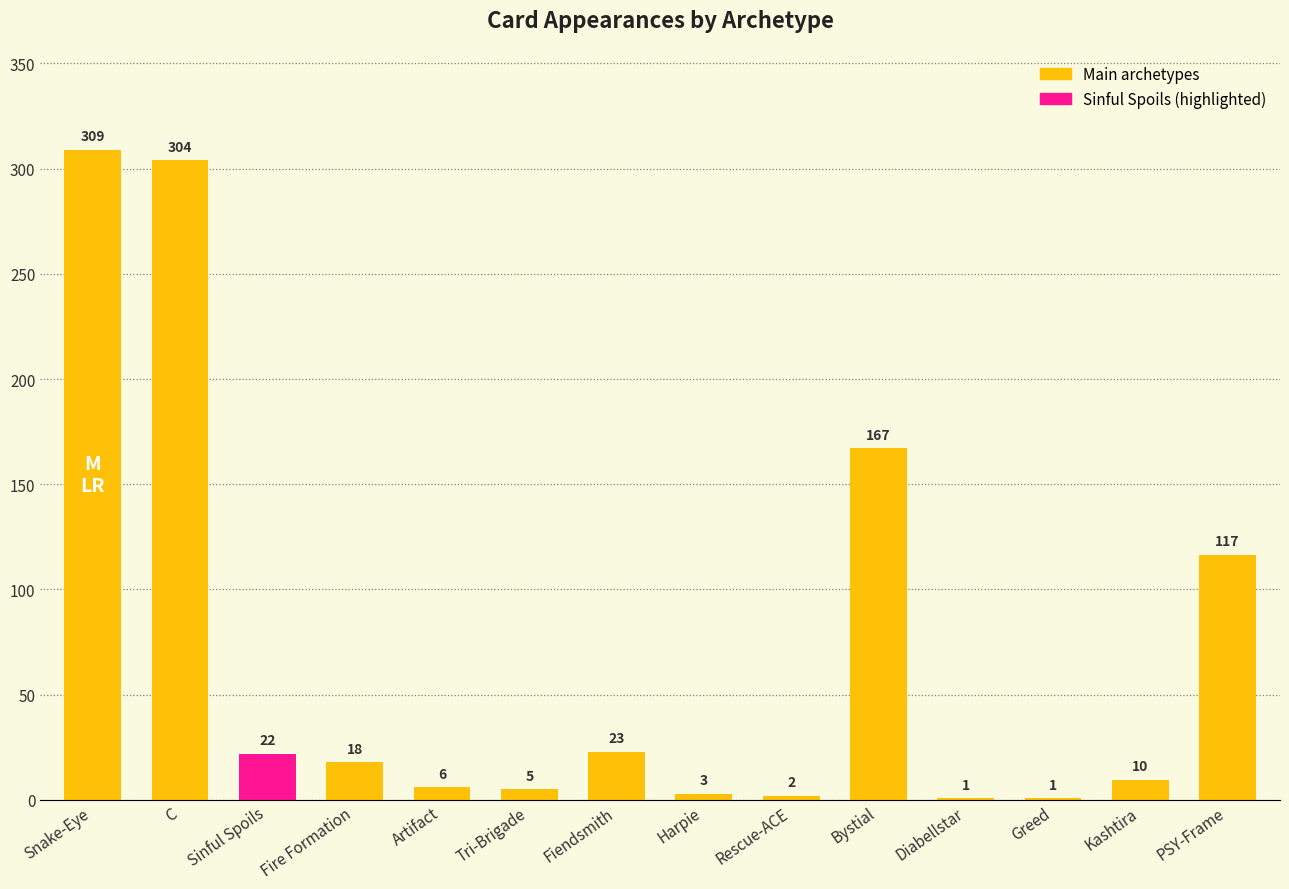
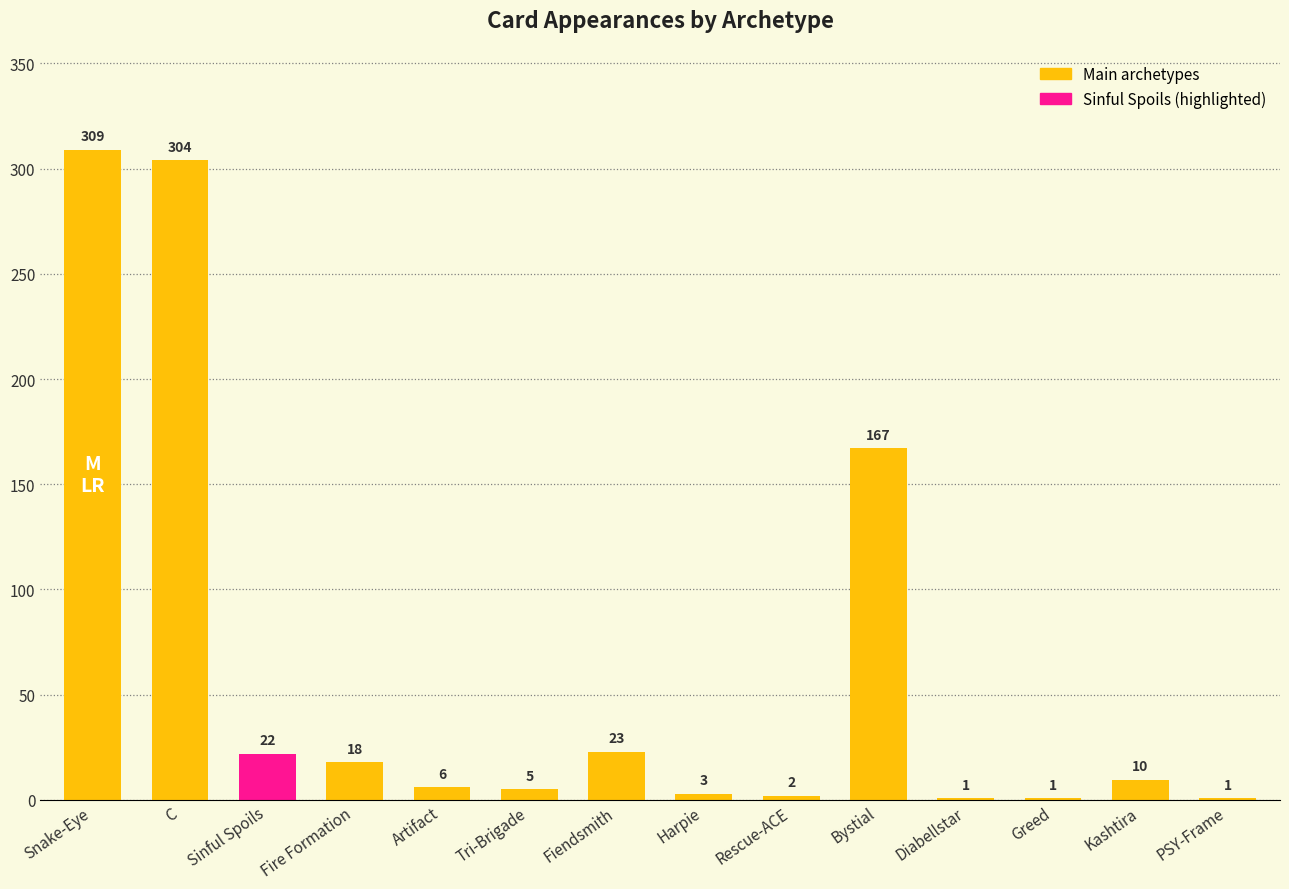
  {
    "Snake-Eye": 309,
    "C": 304,
    "Sinful Spoils": 22,
    "Fire Formation": 18,
    "Artifact": 6,
    "Tri-Brigade": 5,
    "Fiendsmith": 23,
    "Harpie": 3,
    "Rescue-ACE": 2,
    "Bystial": 167,
    "Diabellstar": 1,
    "Greed": 1,
    "Kashtira": 10,
-   "PSY-Frame": 117
+   "PSY-Frame": 1
  }
